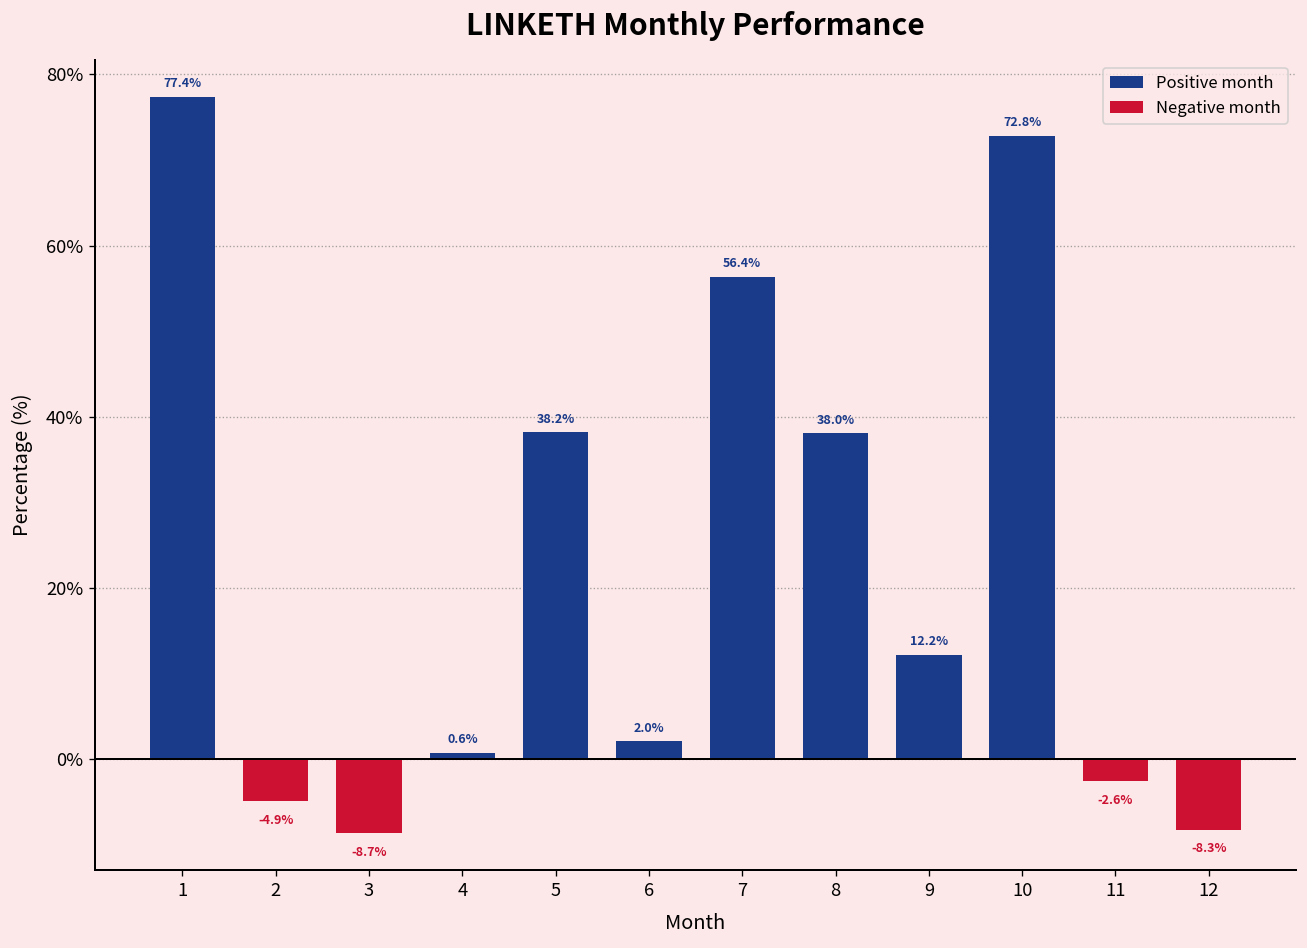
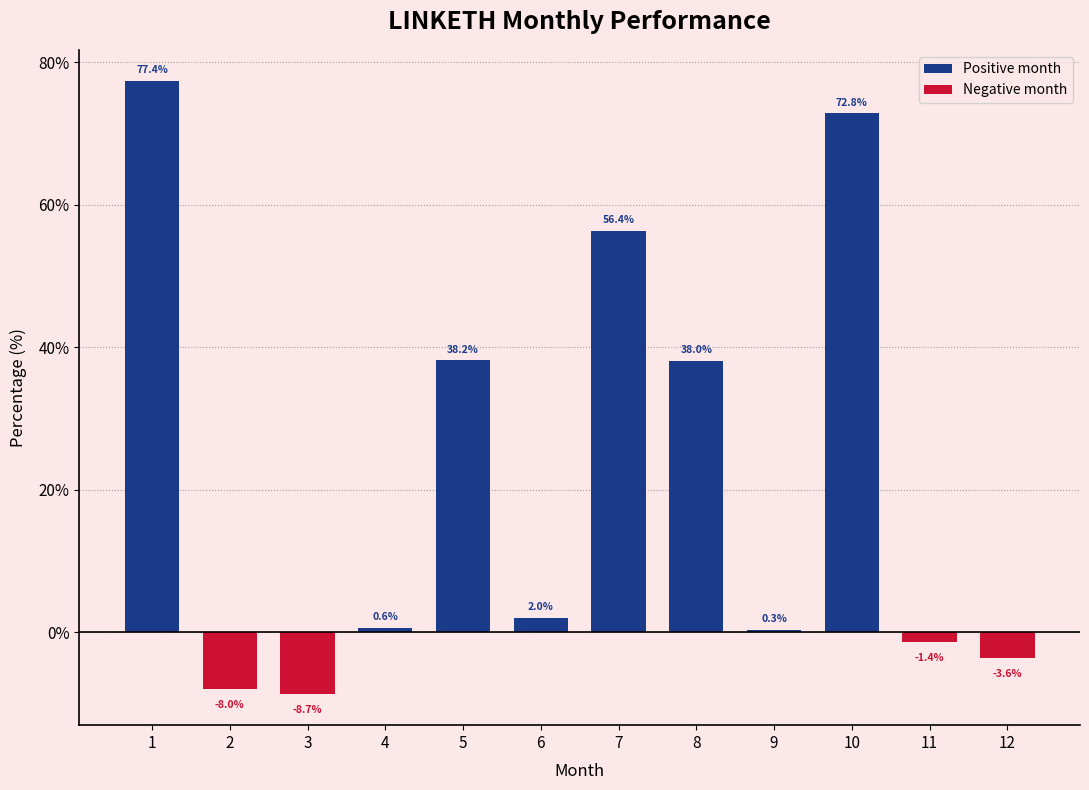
  {
    "1": "77.4%",
-   "2": "-4.9%",
+   "2": "-8.0%",
    "3": "-8.7%",
    "4": "0.6%",
    "5": "38.2%",
    "6": "2.0%",
    "7": "56.4%",
    "8": "38.0%",
-   "9": "12.2%",
+   "9": "0.3%",
    "10": "72.8%",
-   "11": "-2.6%",
-   "12": "-8.3%"
+   "11": "-1.4%",
+   "12": "-3.6%"
  }
